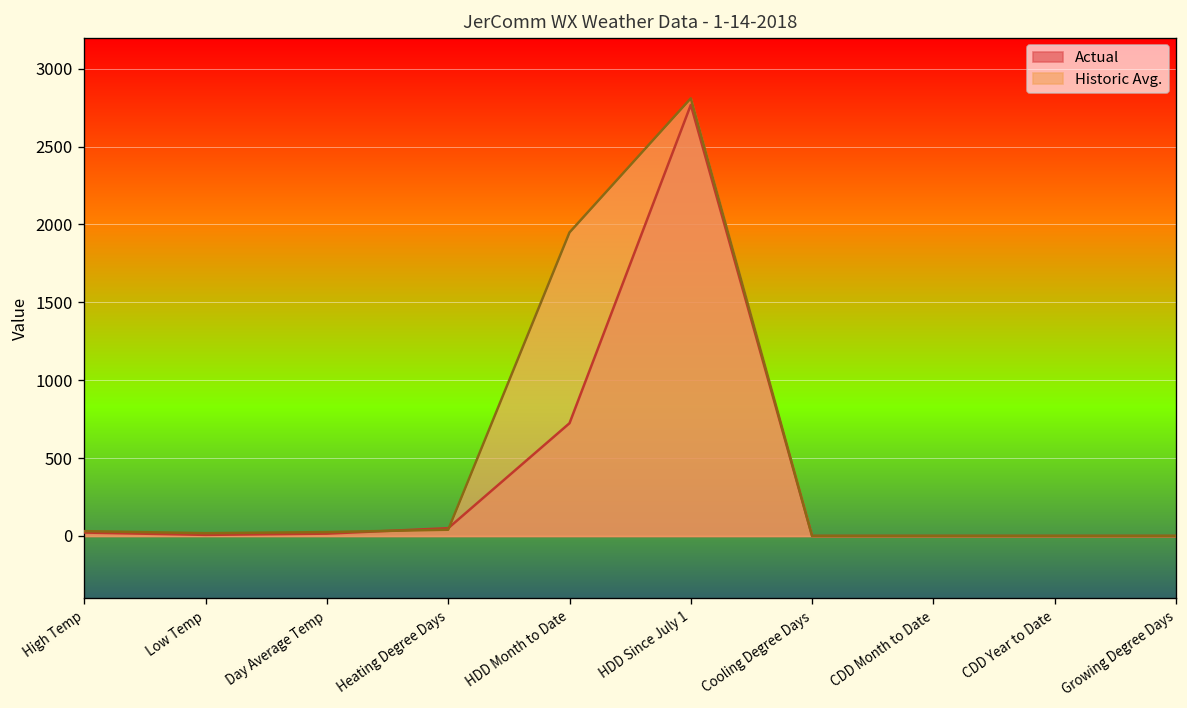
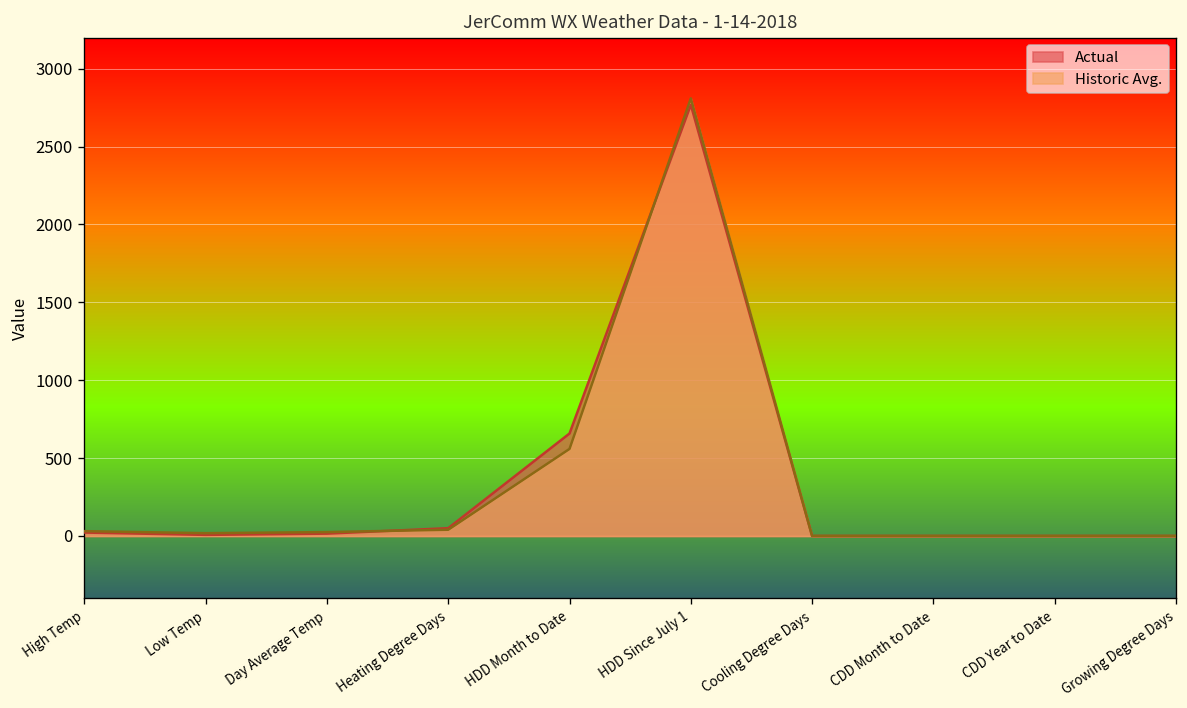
  {
    "Actual": {
-     "HDD Month to Date": 720,
+     "HDD Month to Date": 660,
      "HDD Since July 1": 2770
    },
    "Historic Avg.": {
-     "HDD Month to Date": 1950,
+     "HDD Month to Date": 560,
      "HDD Since July 1": 2810
    }
  }
